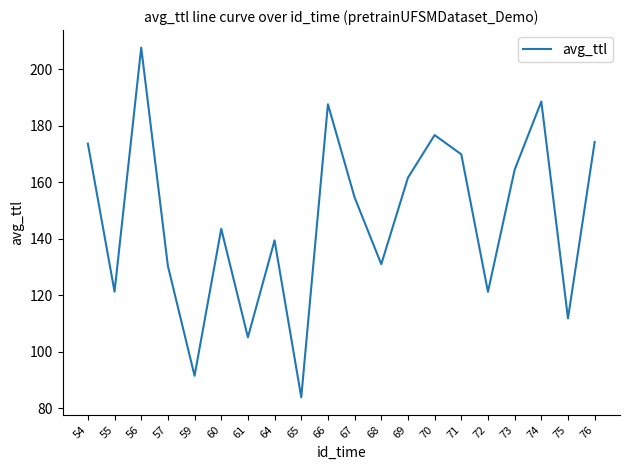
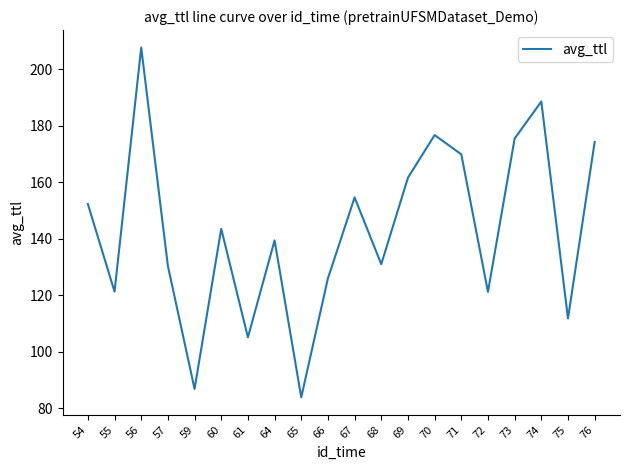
  {
-   "54": 174,
+   "54": 152,
    "55": 121,
    "56": 208,
    "57": 130,
-   "59": 91,
+   "59": 87,
    "60": 144,
    "61": 105,
    "64": 139,
    "65": 84,
-   "66": 188,
+   "66": 126,
    "67": 155,
    "68": 131,
    "69": 162,
    "70": 177,
    "71": 170,
    "72": 121,
-   "73": 164,
+   "73": 176,
    "74": 189,
    "75": 112,
    "76": 174
  }
